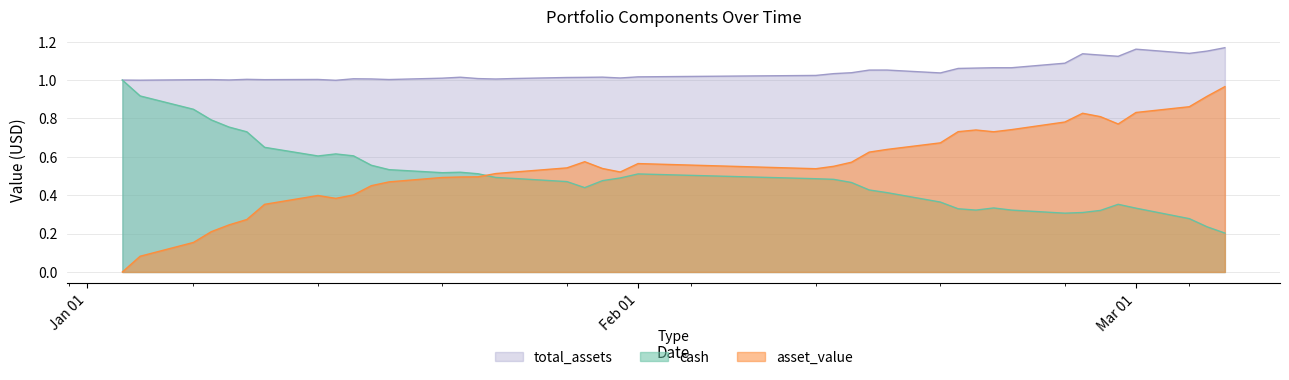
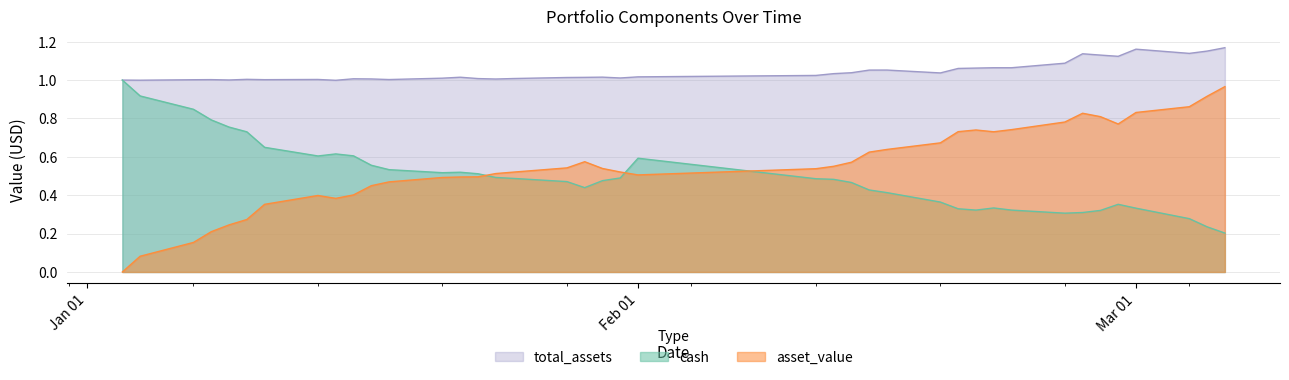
  {
    "total_assets": {
      "Feb 01": 1.02,
      "Mar 01": 1.16
    },
    "cash": {
-     "Feb 01": 0.51,
+     "Feb 01": 0.59,
      "Mar 01": 0.33
    },
    "asset_value": {
-     "Feb 01": 0.56,
+     "Feb 01": 0.51,
      "Mar 01": 0.83
    }
  }
